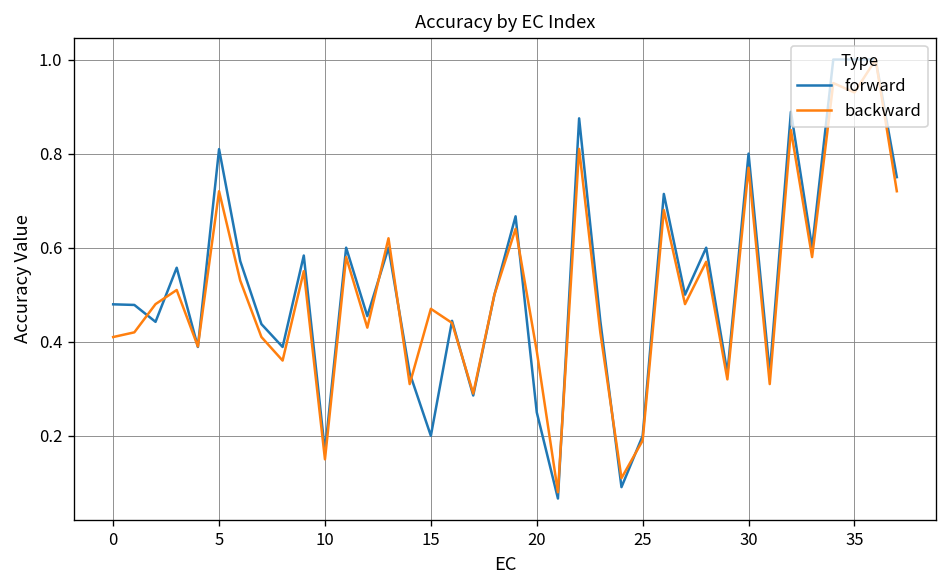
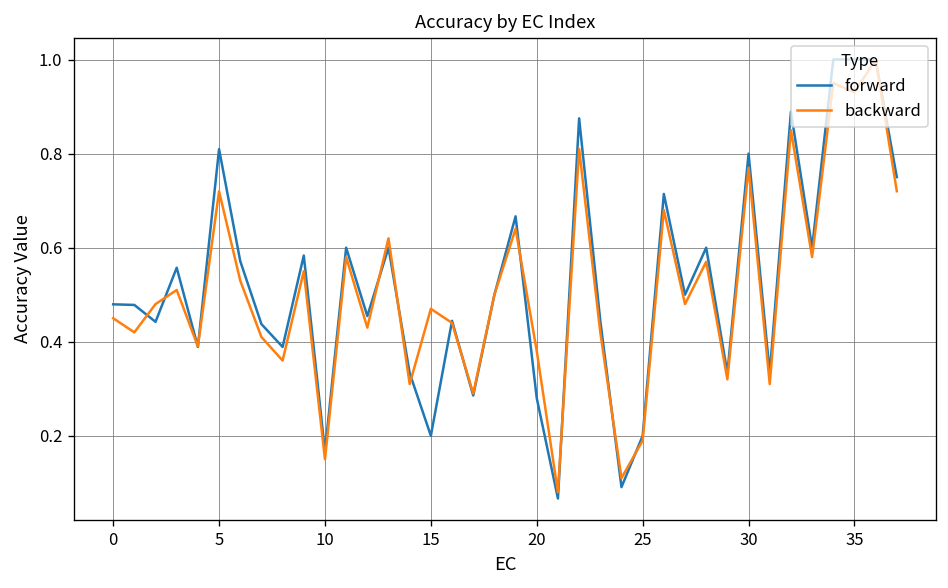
  {
    "forward": {
      "0": 0.48,
      "5": 0.81,
      "10": 0.17,
      "15": 0.20,
-     "20": 0.25,
+     "20": 0.28,
      "25": 0.20,
      "30": 0.80
    },
    "backward": {
-     "0": 0.41,
+     "0": 0.45,
      "5": 0.72,
      "10": 0.15,
      "15": 0.47,
      "20": 0.38,
      "25": 0.19,
      "30": 0.77
    }
  }
